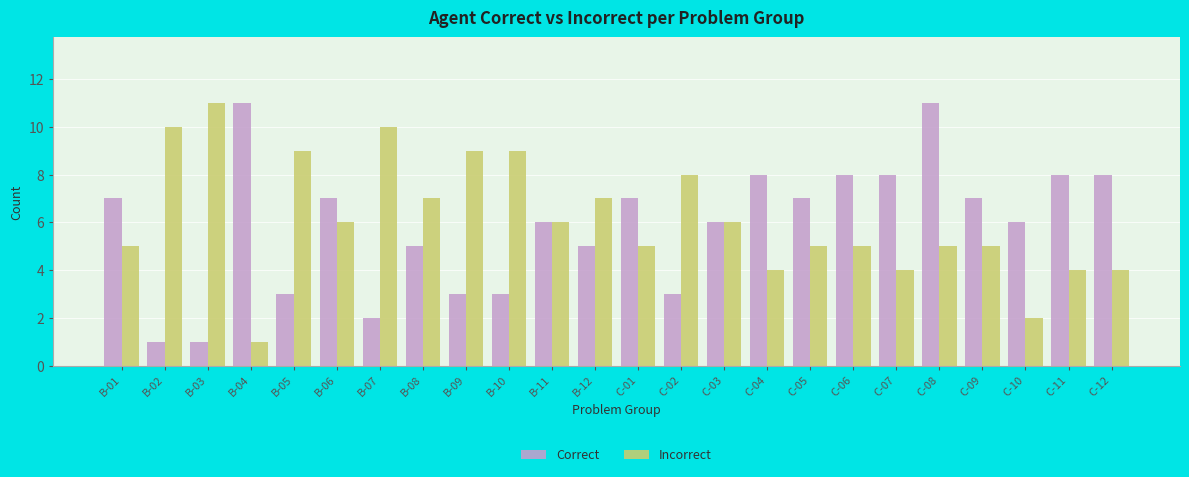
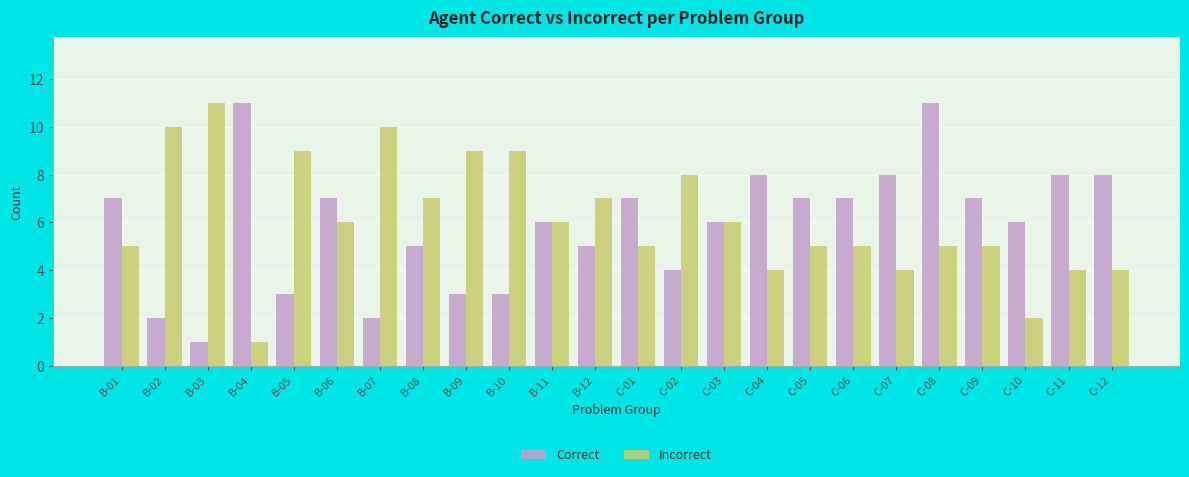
  {
    "Correct": {
      "B-01": 7,
-     "B-02": 1,
+     "B-02": 2,
      "B-03": 1,
      "B-04": 11,
      "B-05": 3,
      "B-06": 7,
      "B-07": 2,
      "B-08": 5,
      "B-09": 3,
      "B-10": 3,
      "B-11": 6,
      "B-12": 5,
      "C-01": 7,
-     "C-02": 3,
+     "C-02": 4,
      "C-03": 6,
      "C-04": 8,
      "C-05": 7,
-     "C-06": 8,
+     "C-06": 7,
      "C-07": 8,
      "C-08": 11,
      "C-09": 7,
      "C-10": 6,
      "C-11": 8,
      "C-12": 8
    },
    "Incorrect": {
      "B-01": 5,
      "B-02": 10,
      "B-03": 11,
      "B-04": 1,
      "B-05": 9,
      "B-06": 6,
      "B-07": 10,
      "B-08": 7,
      "B-09": 9,
      "B-10": 9,
      "B-11": 6,
      "B-12": 7,
      "C-01": 5,
      "C-02": 8,
      "C-03": 6,
      "C-04": 4,
      "C-05": 5,
      "C-06": 5,
      "C-07": 4,
      "C-08": 5,
      "C-09": 5,
      "C-10": 2,
      "C-11": 4,
      "C-12": 4
    }
  }
